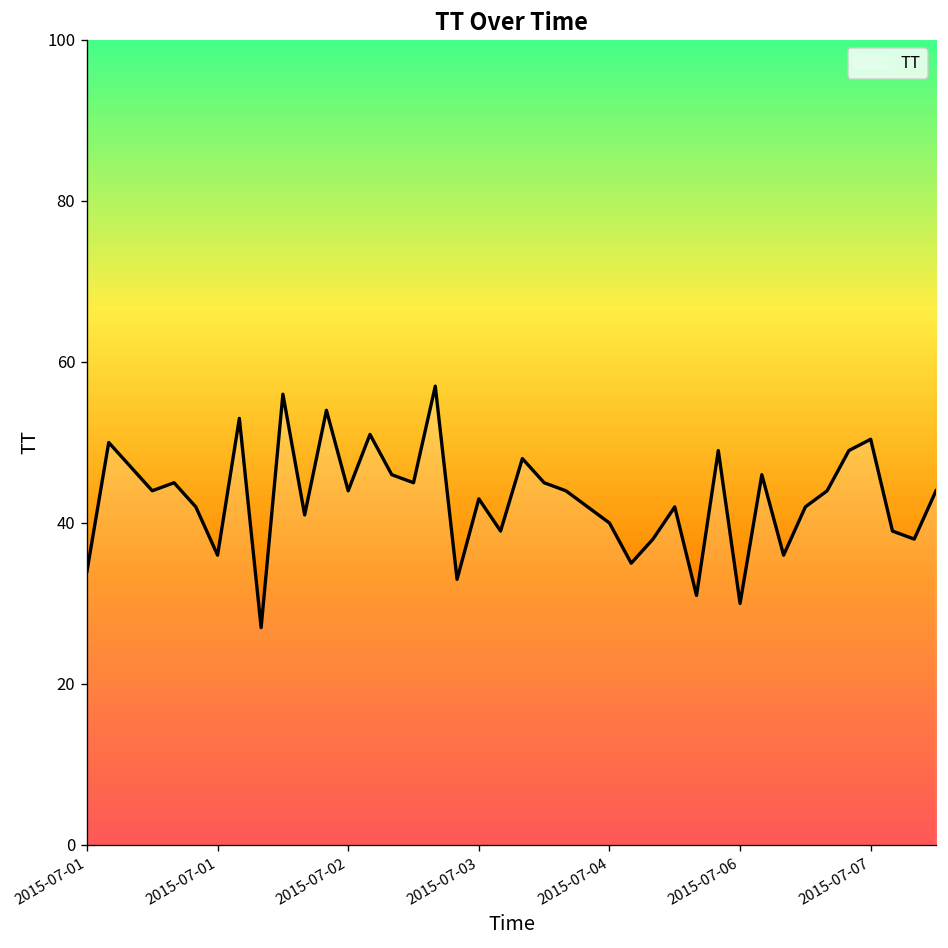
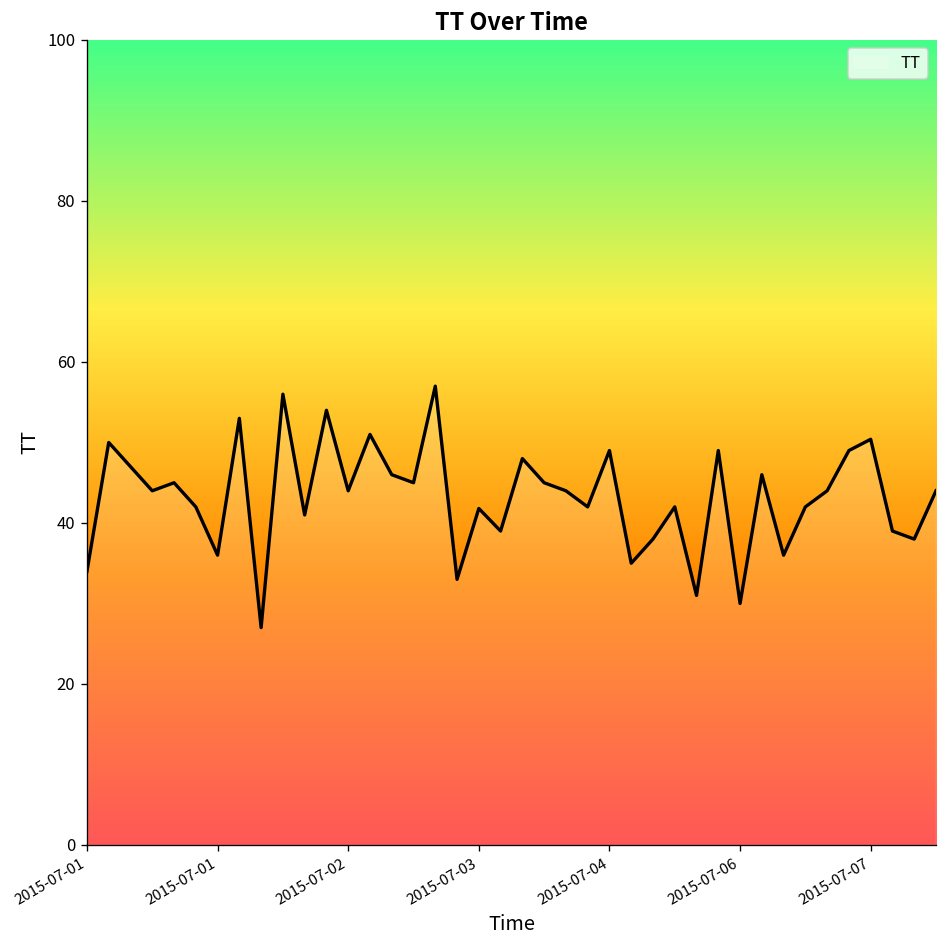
  {
    "2015-07-02": 44,
-   "2015-07-03": 43,
-   "2015-07-04": 40,
+   "2015-07-03": 42,
+   "2015-07-04": 49,
    "2015-07-06": 30,
    "2015-07-07": 50
  }
